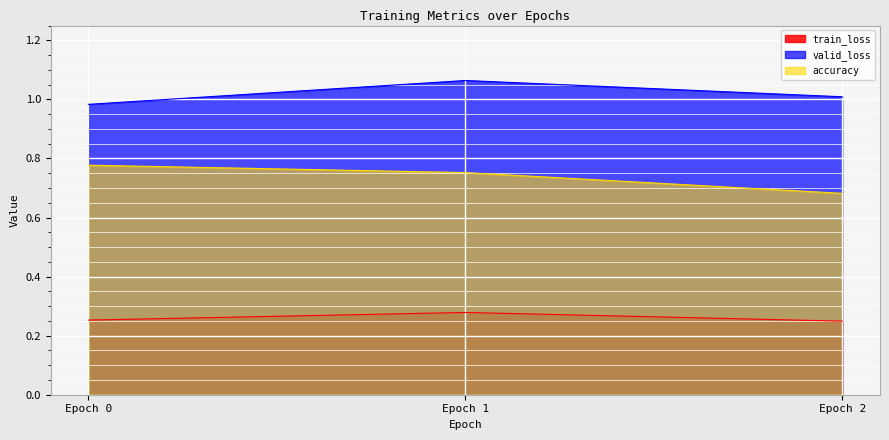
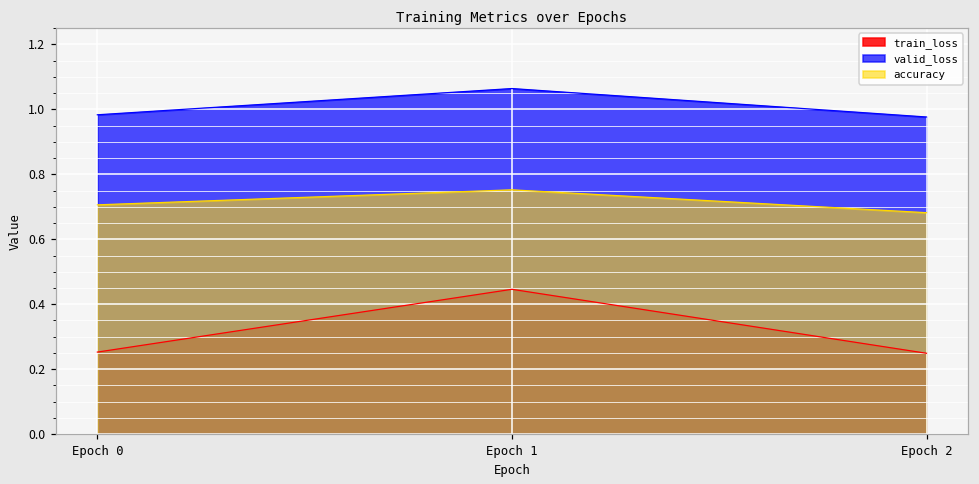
  {
    "train_loss": {
      "Epoch 0": 0.25,
-     "Epoch 1": 0.28,
+     "Epoch 1": 0.45,
      "Epoch 2": 0.25
    },
    "valid_loss": {
      "Epoch 0": 0.98,
      "Epoch 1": 1.06,
-     "Epoch 2": 1.01
+     "Epoch 2": 0.98
    },
    "accuracy": {
-     "Epoch 0": 0.78,
+     "Epoch 0": 0.71,
      "Epoch 1": 0.75,
      "Epoch 2": 0.68
    }
  }
